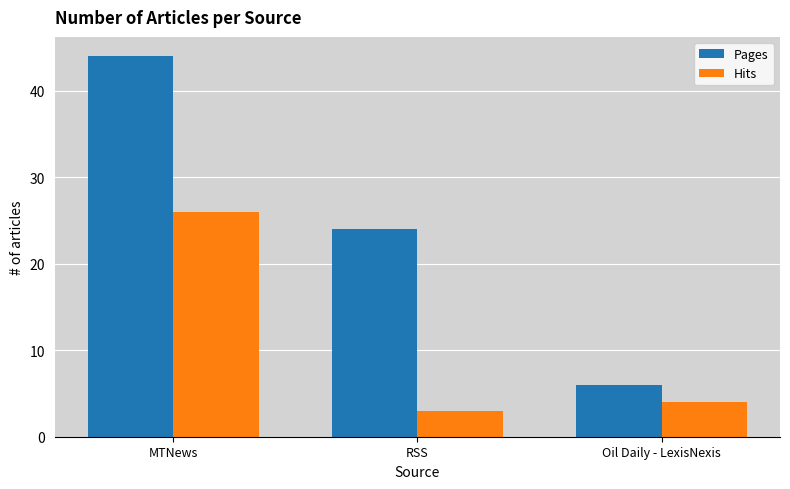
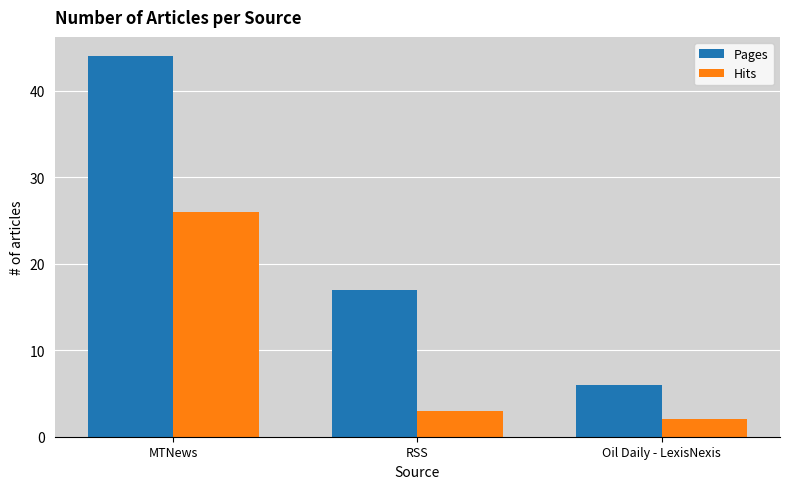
  {
    "Pages": {
      "MTNews": 44,
-     "RSS": 24,
+     "RSS": 17,
      "Oil Daily - LexisNexis": 6
    },
    "Hits": {
      "MTNews": 26,
      "RSS": 3,
-     "Oil Daily - LexisNexis": 4
+     "Oil Daily - LexisNexis": 2
    }
  }
